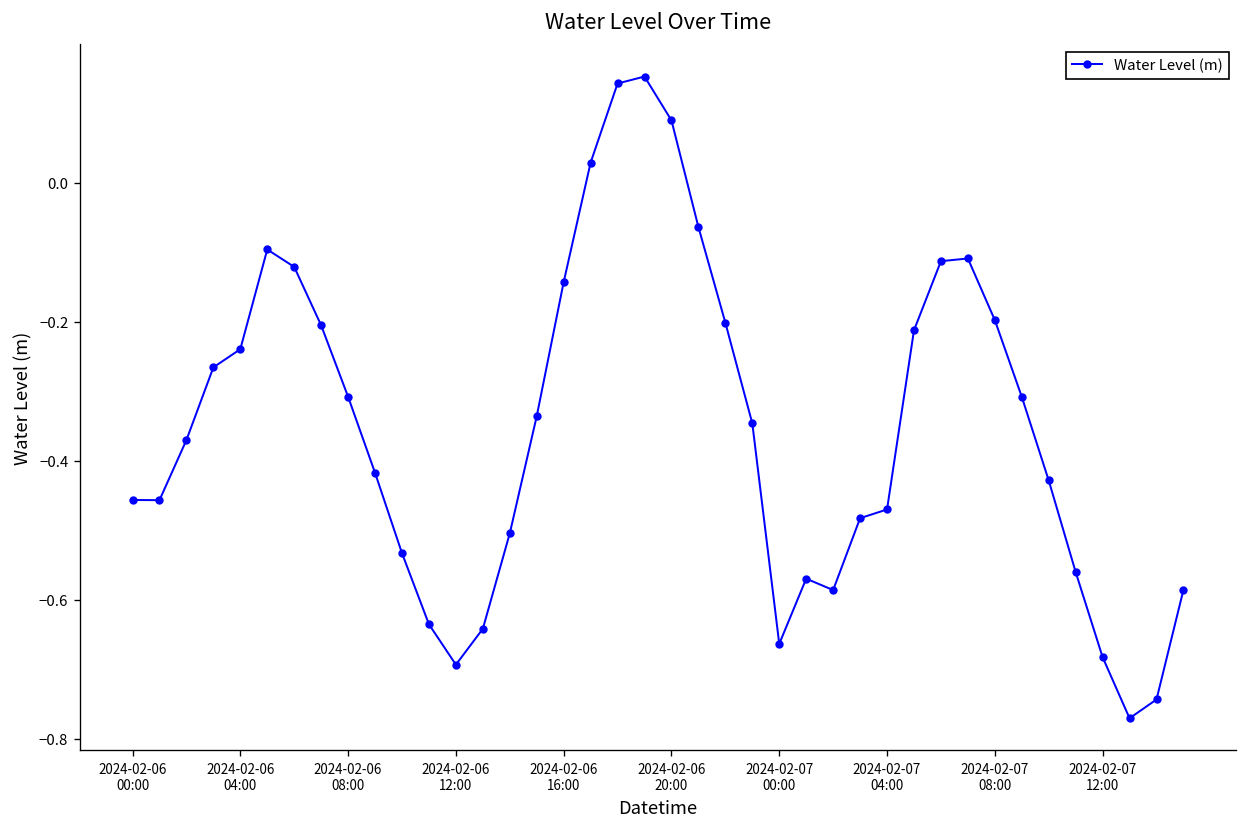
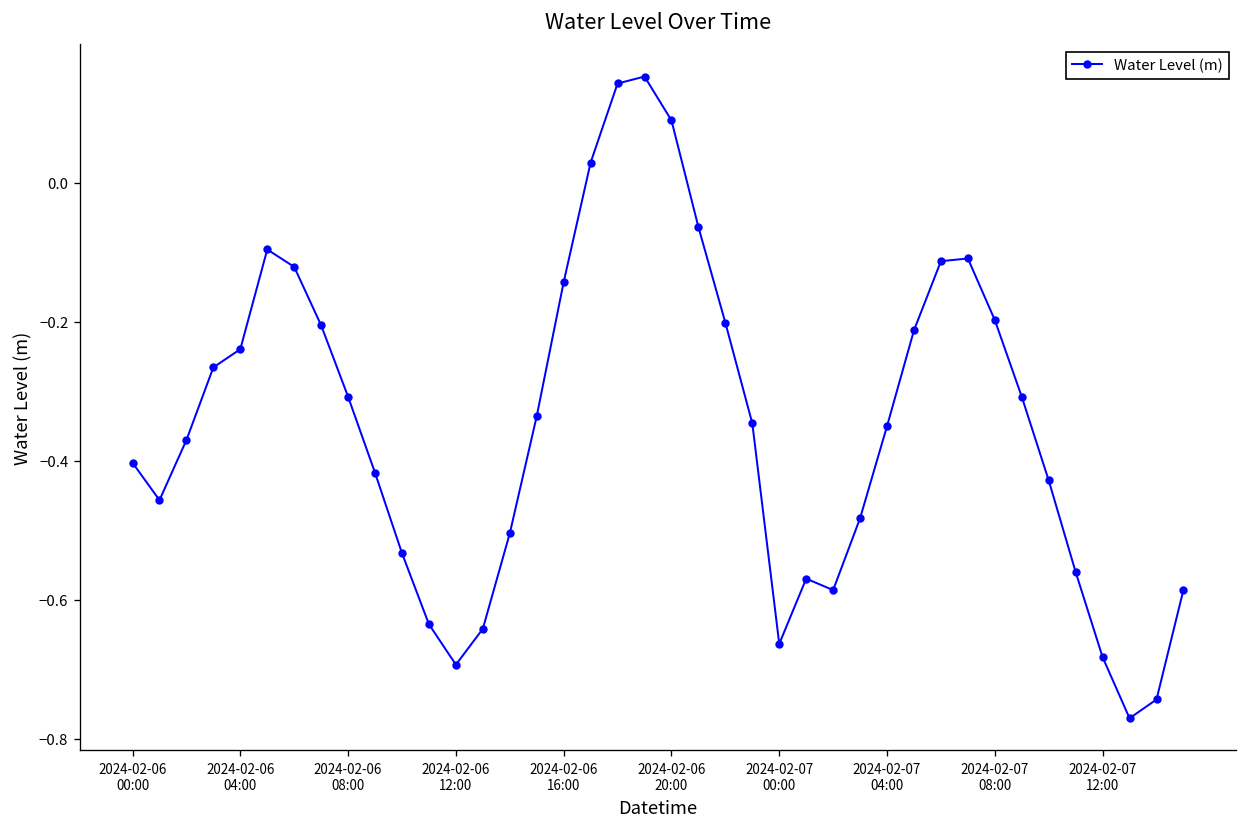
  {
-   "2024-02-06 00:00": -0.46,
+   "2024-02-06 00:00": -0.40,
    "2024-02-06 04:00": -0.24,
    "2024-02-06 08:00": -0.31,
    "2024-02-06 12:00": -0.69,
    "2024-02-06 16:00": -0.14,
    "2024-02-06 20:00": 0.09,
    "2024-02-07 00:00": -0.66,
-   "2024-02-07 04:00": -0.47,
+   "2024-02-07 04:00": -0.35,
    "2024-02-07 08:00": -0.20,
    "2024-02-07 12:00": -0.68
  }
